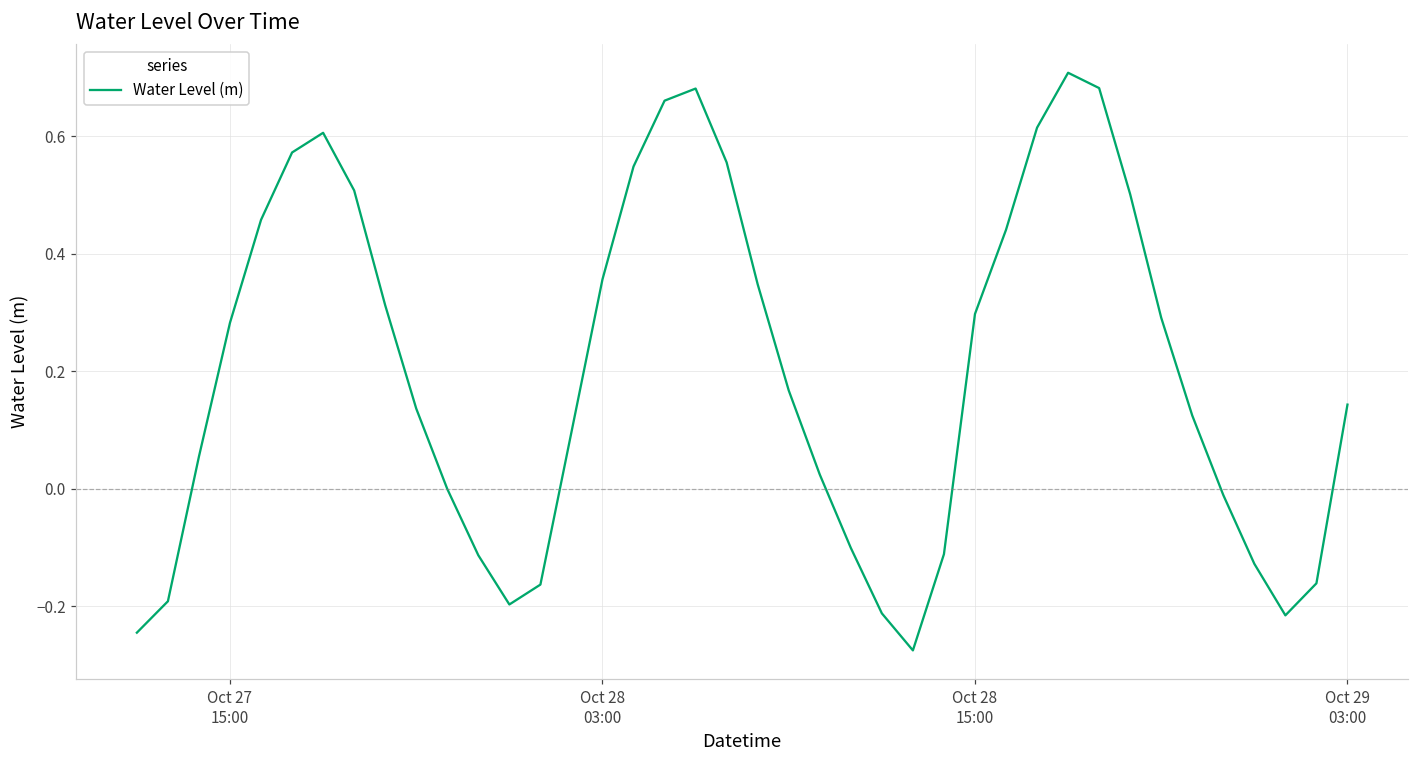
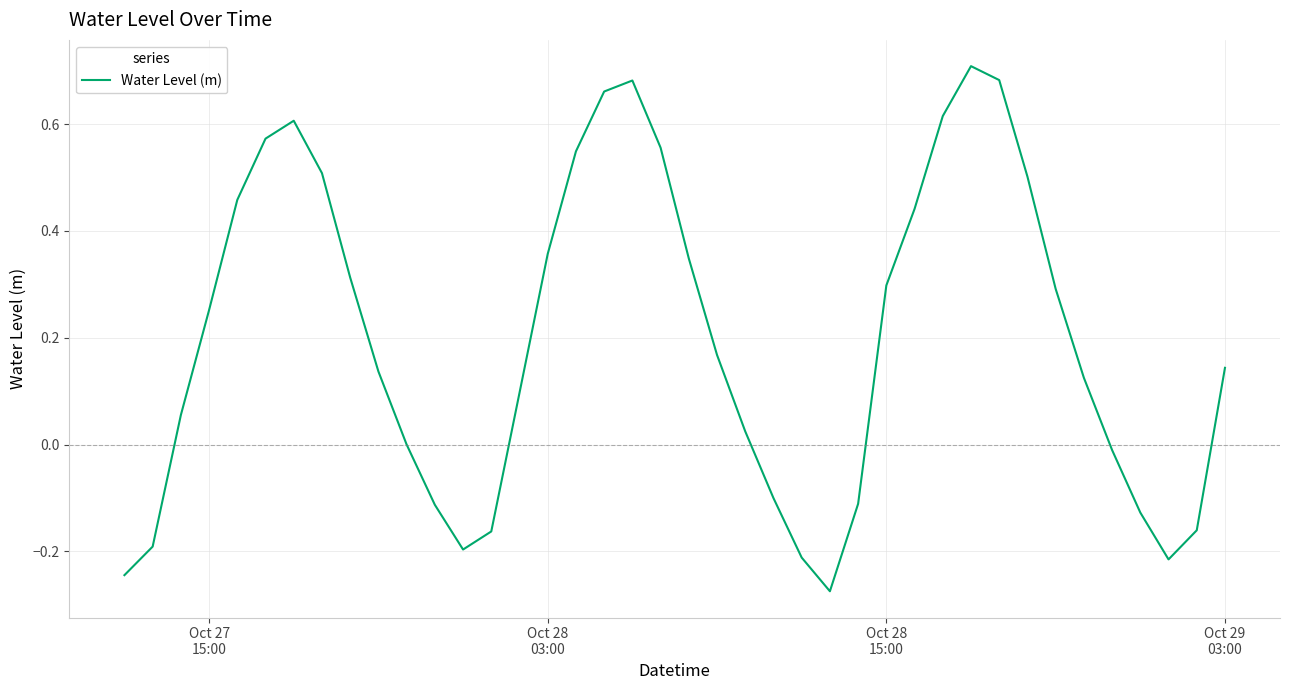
  {
-   "Oct 27 15:00": 0.28,
+   "Oct 27 15:00": 0.25,
    "Oct 28 03:00": 0.36,
    "Oct 28 15:00": 0.30,
    "Oct 29 03:00": 0.14
  }
